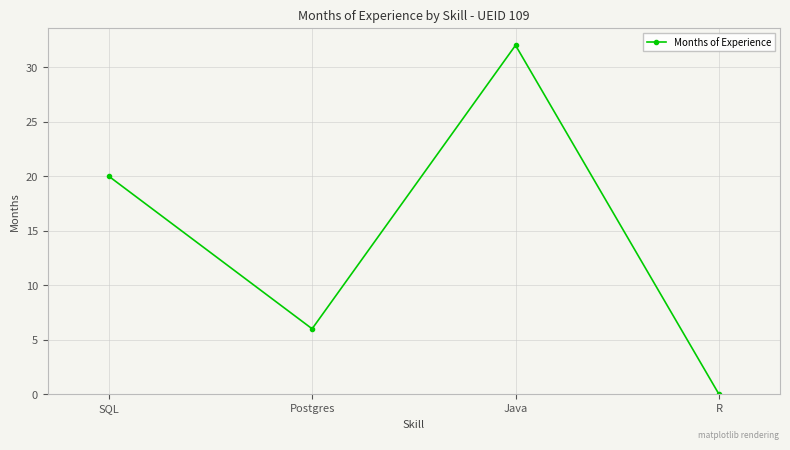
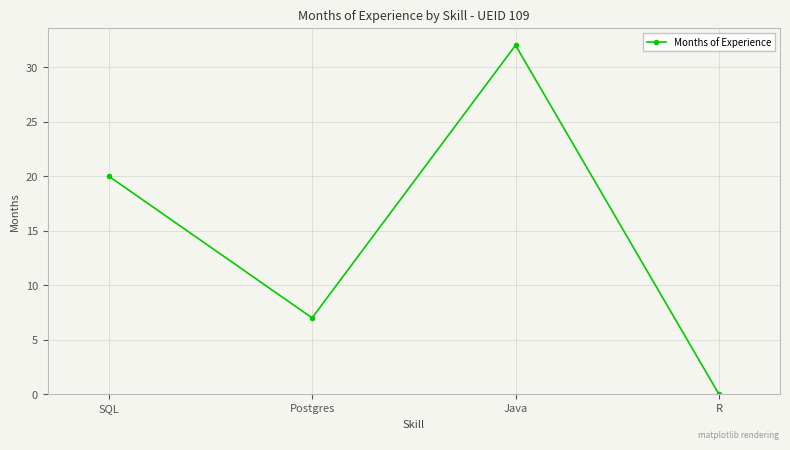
  {
    "SQL": 20,
-   "Postgres": 6,
+   "Postgres": 7,
    "Java": 32,
    "R": 0
  }
